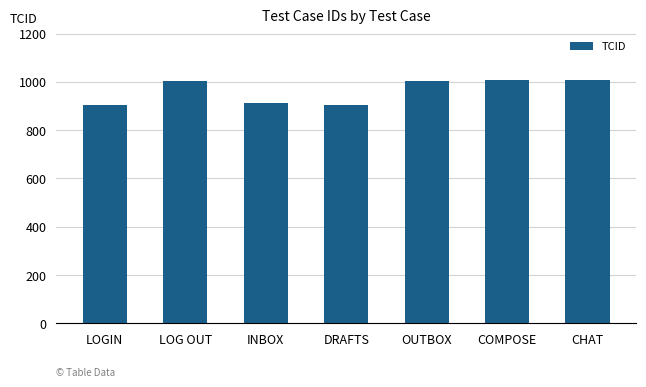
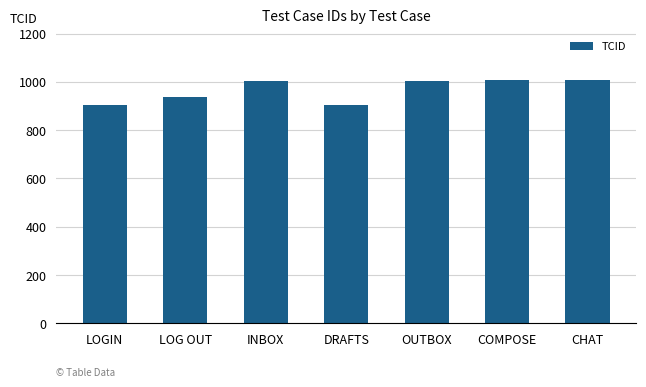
  {
    "LOGIN": 900,
-   "LOG OUT": 1000,
-   "INBOX": 910,
+   "LOG OUT": 940,
+   "INBOX": 1000,
    "DRAFTS": 900,
    "OUTBOX": 1010,
    "COMPOSE": 1010,
    "CHAT": 1010
  }
